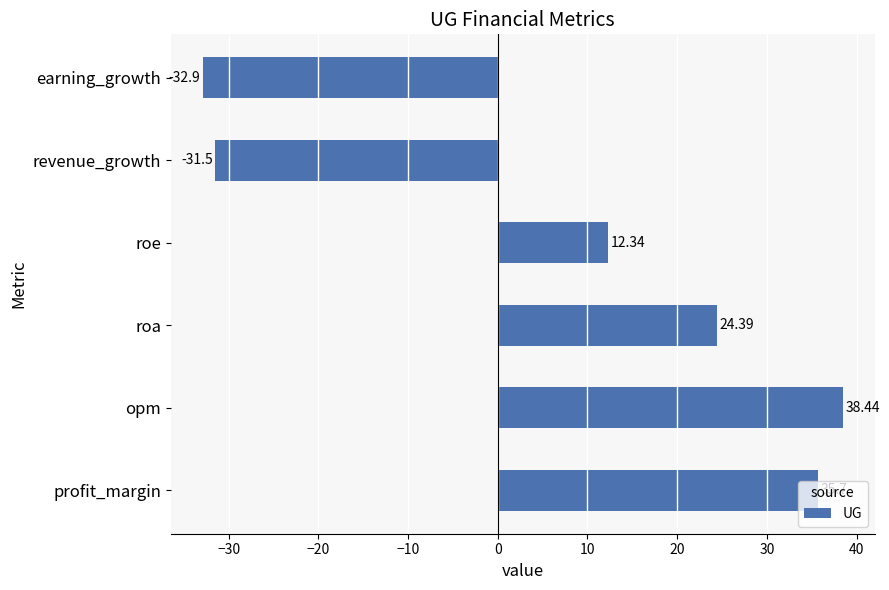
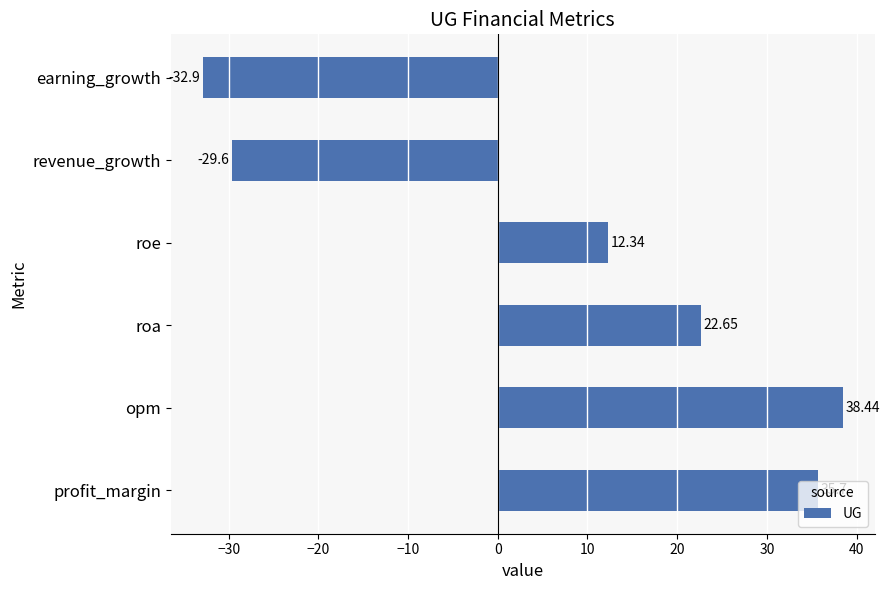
  {
    "earning_growth": -32.9,
-   "revenue_growth": -31.5,
+   "revenue_growth": -29.6,
    "roe": 12.34,
-   "roa": 24.39,
+   "roa": 22.65,
    "opm": 38.44
  }
